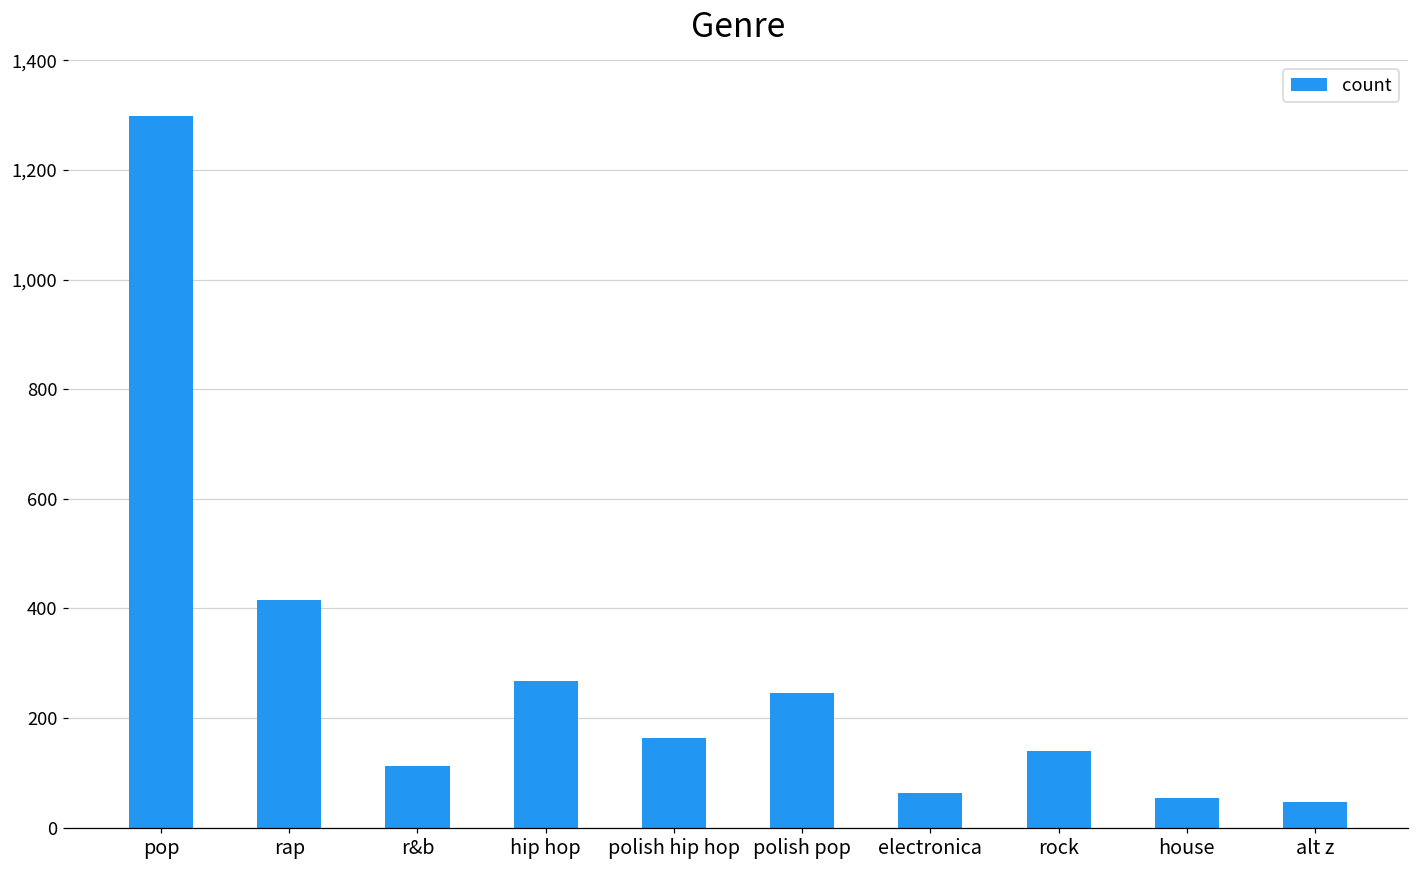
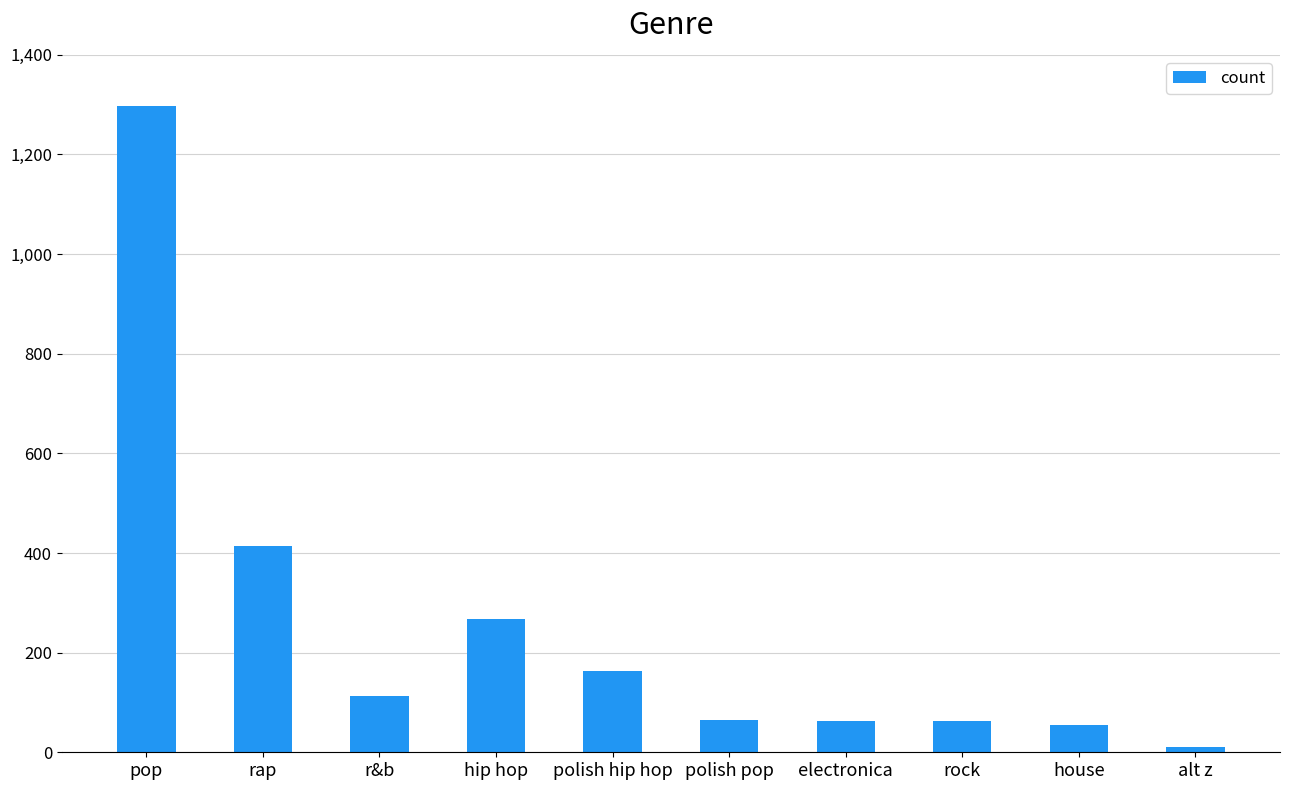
  {
    "pop": "1,300",
    "rap": "420",
    "r&b": "110",
    "hip hop": "270",
    "polish hip hop": "160",
-   "polish pop": "250",
+   "polish pop": "70",
    "electronica": "60",
-   "rock": "140",
+   "rock": "60",
    "house": "50",
-   "alt z": "50"
+   "alt z": "10"
  }
